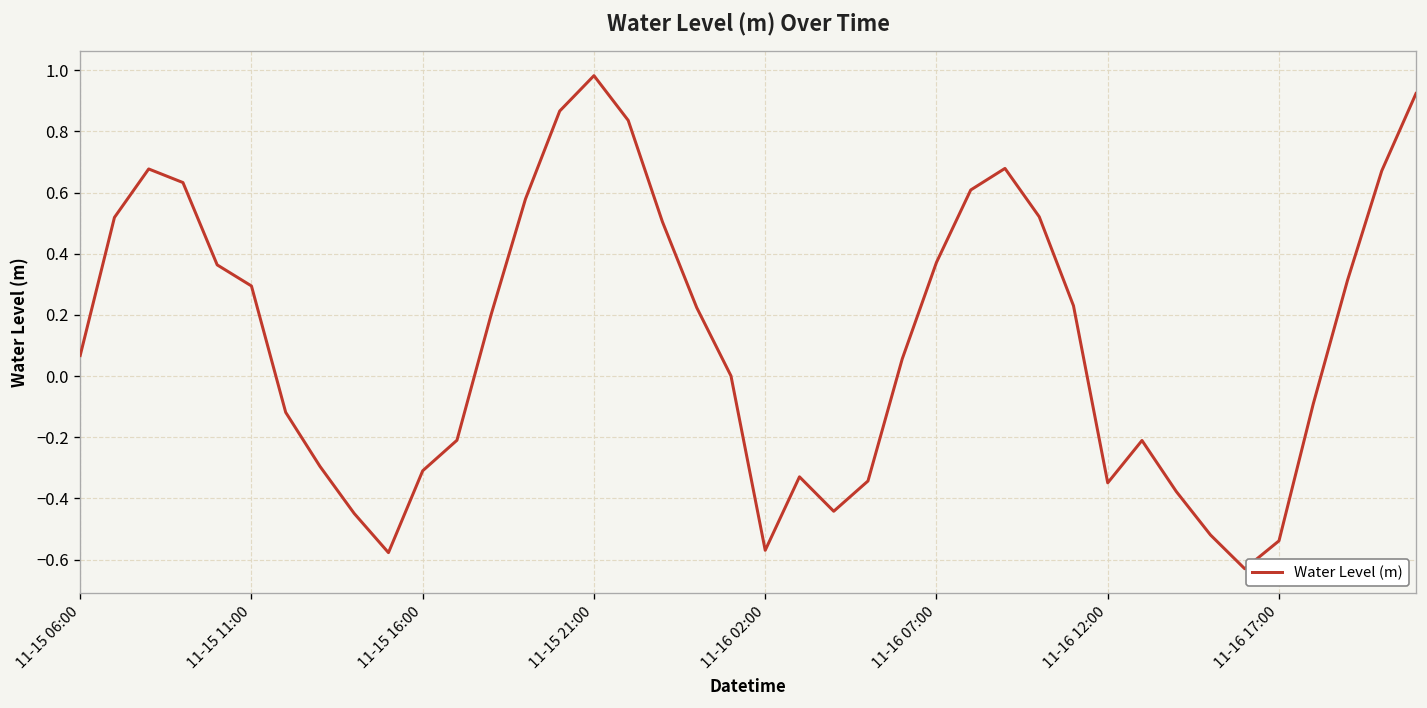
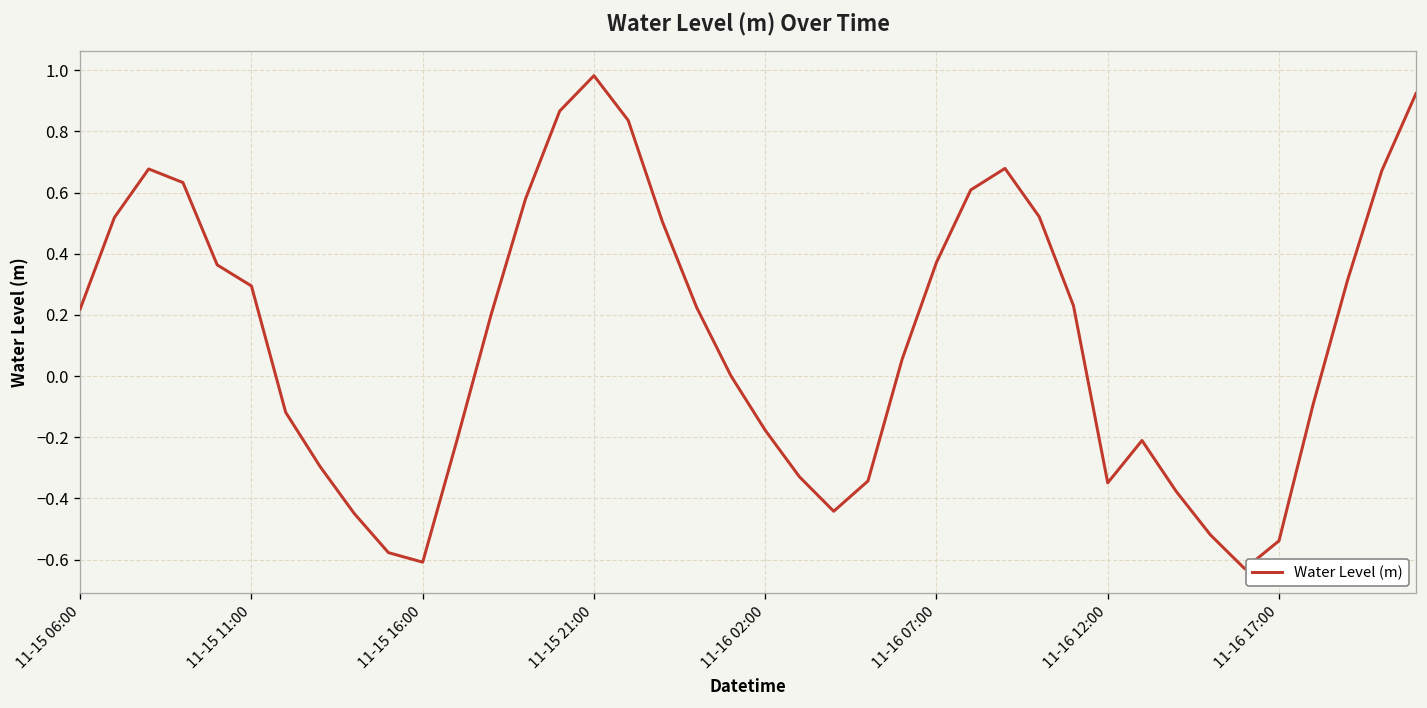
  {
-   "11-15 06:00": 0.07,
+   "11-15 06:00": 0.22,
    "11-15 11:00": 0.29,
-   "11-15 16:00": -0.31,
+   "11-15 16:00": -0.61,
    "11-15 21:00": 0.98,
-   "11-16 02:00": -0.57,
+   "11-16 02:00": -0.18,
    "11-16 07:00": 0.37,
    "11-16 12:00": -0.35,
    "11-16 17:00": -0.54
  }
